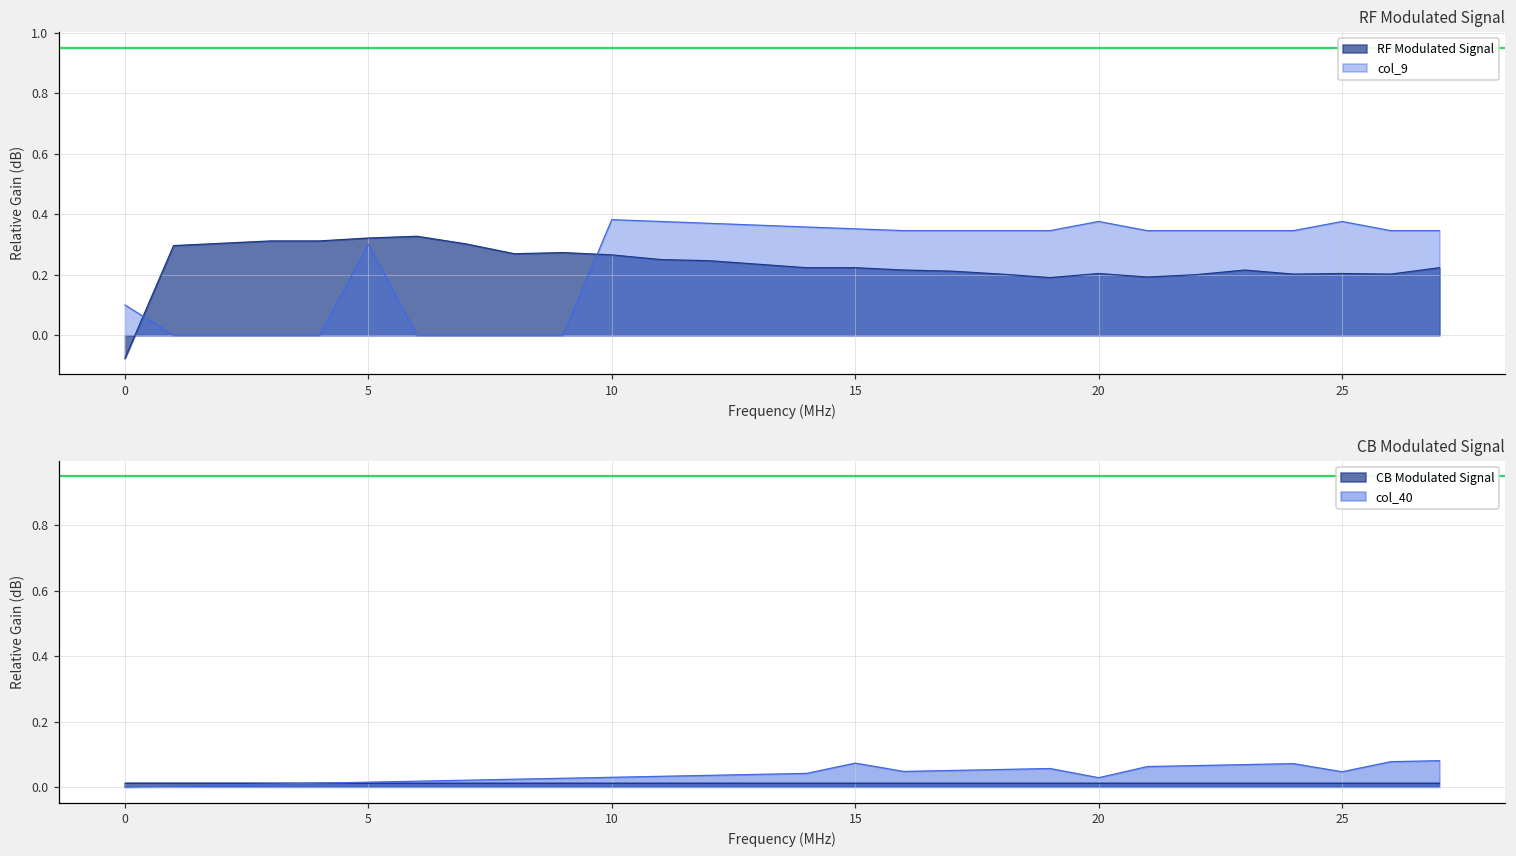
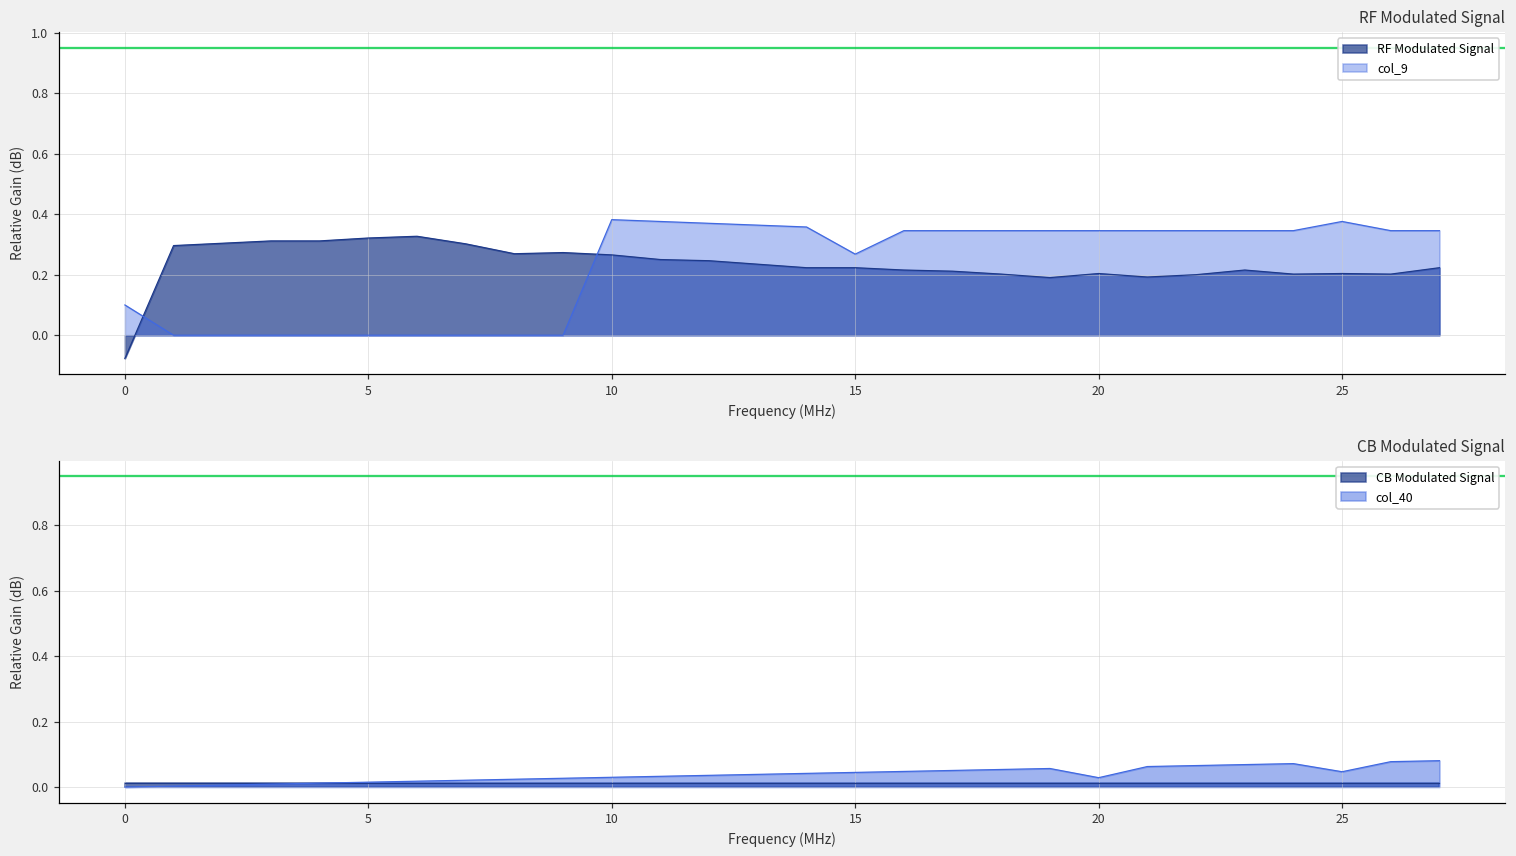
  {
    "RF Modulated Signal": {
      "col_9": {
        "0": 0.10,
-       "5": 0.3,
+       "5": 0.0,
        "10": 0.38,
-       "15": 0.35,
-       "20": 0.38,
+       "15": 0.27,
+       "20": 0.35,
        "25": 0.38
      }
    },
    "CB Modulated Signal": {
      "CB Modulated Signal": {
        "0": 0.01,
        "10": 0.01,
        "15": 0.01,
        "20": 0.01,
        "25": 0.01
      },
      "col_40": {
        "0": 0.00,
        "10": 0.03,
-       "15": 0.07,
+       "15": 0.04,
        "20": 0.03,
        "25": 0.05
      }
    }
  }
